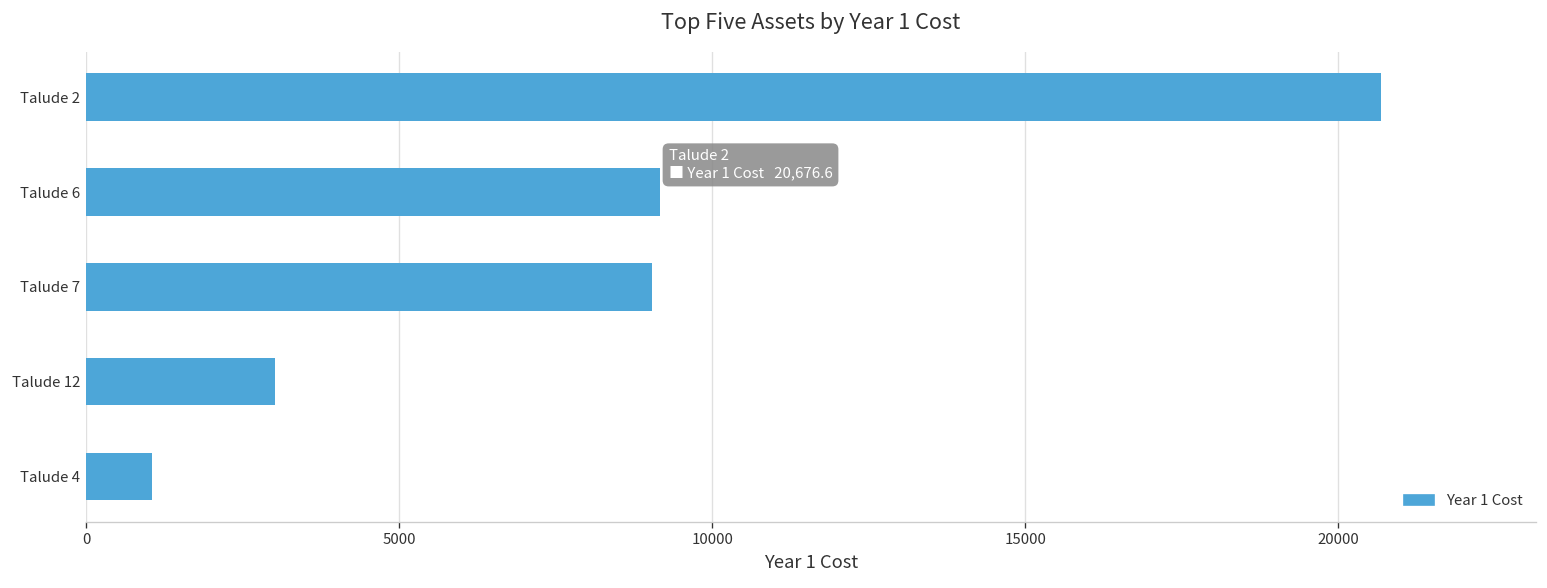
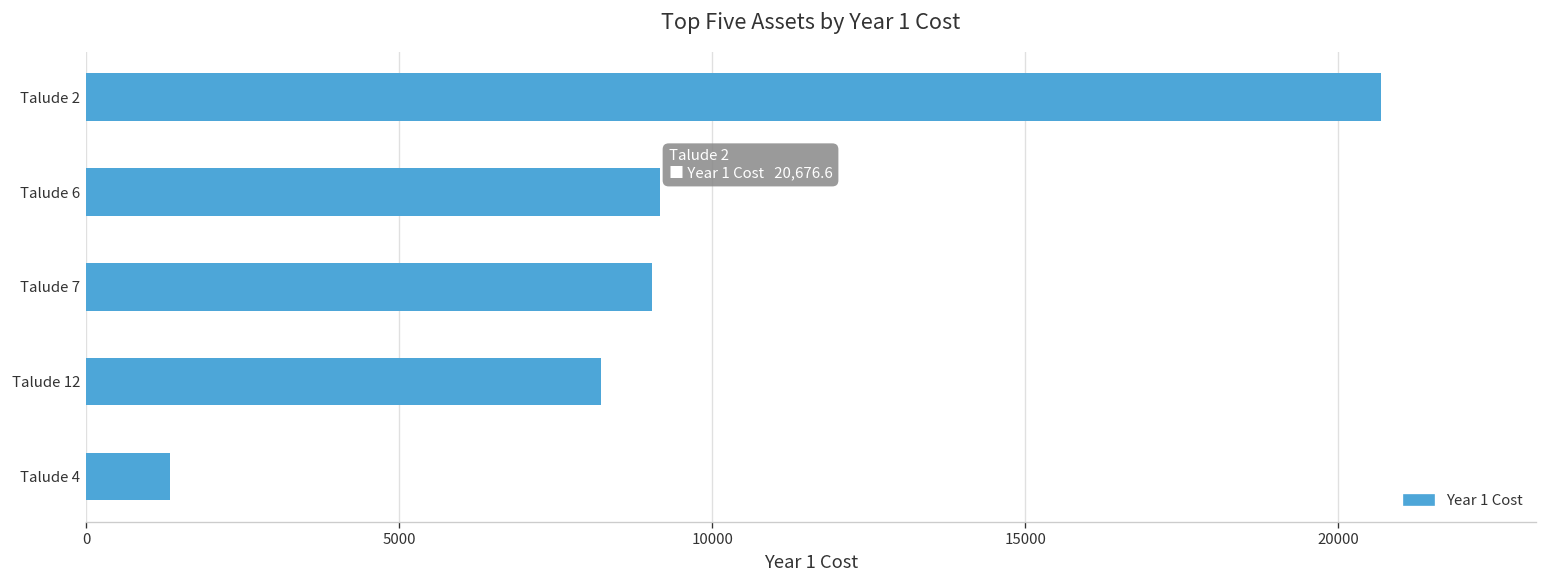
  {
    "Talude 2": 20700,
    "Talude 7": 9000,
-   "Talude 12": 3000,
-   "Talude 4": 1100
+   "Talude 12": 8200,
+   "Talude 4": 1300
  }
